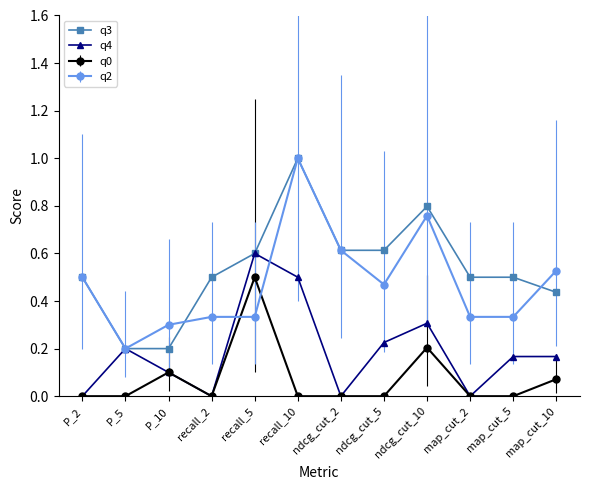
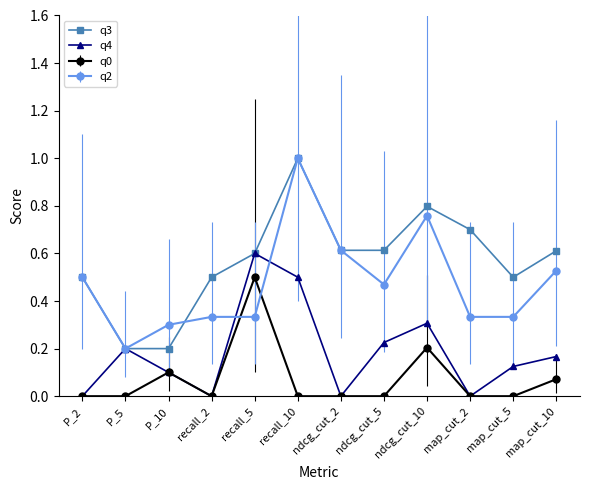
  {
    "q3": {
      "P_10": 0.20,
      "recall_2": 0.50,
      "ndcg_cut_5": 0.61,
      "ndcg_cut_10": 0.80,
-     "map_cut_2": 0.5,
+     "map_cut_2": 0.7,
      "map_cut_5": 0.50,
-     "map_cut_10": 0.44
+     "map_cut_10": 0.61
    },
    "q4": {
      "recall_10": 0.50,
      "ndcg_cut_5": 0.23,
      "ndcg_cut_10": 0.31,
-     "map_cut_5": 0.17,
+     "map_cut_5": 0.12,
      "map_cut_10": 0.17
    }
  }
